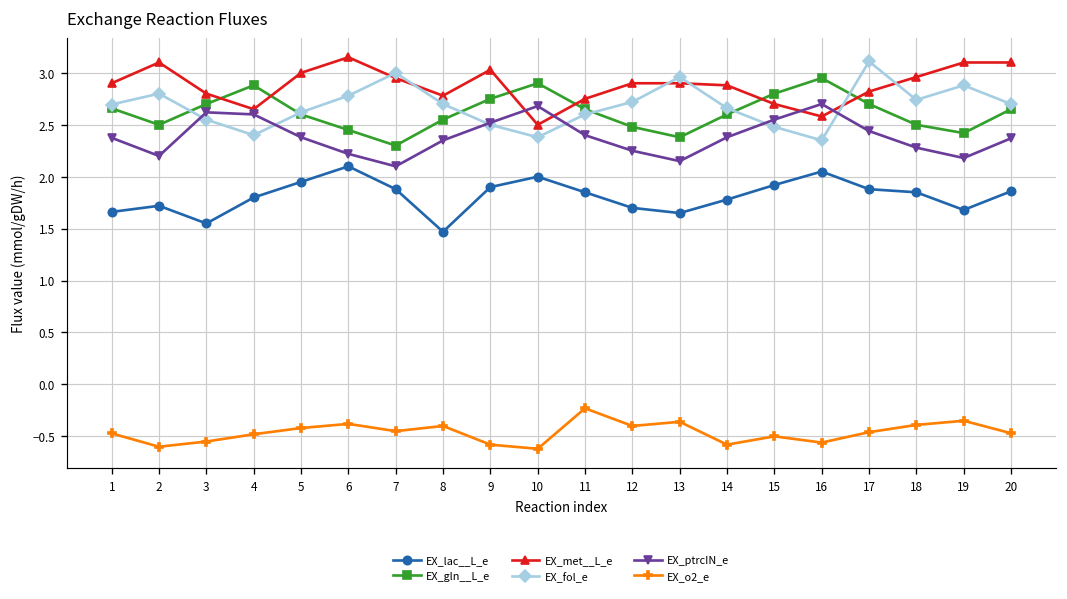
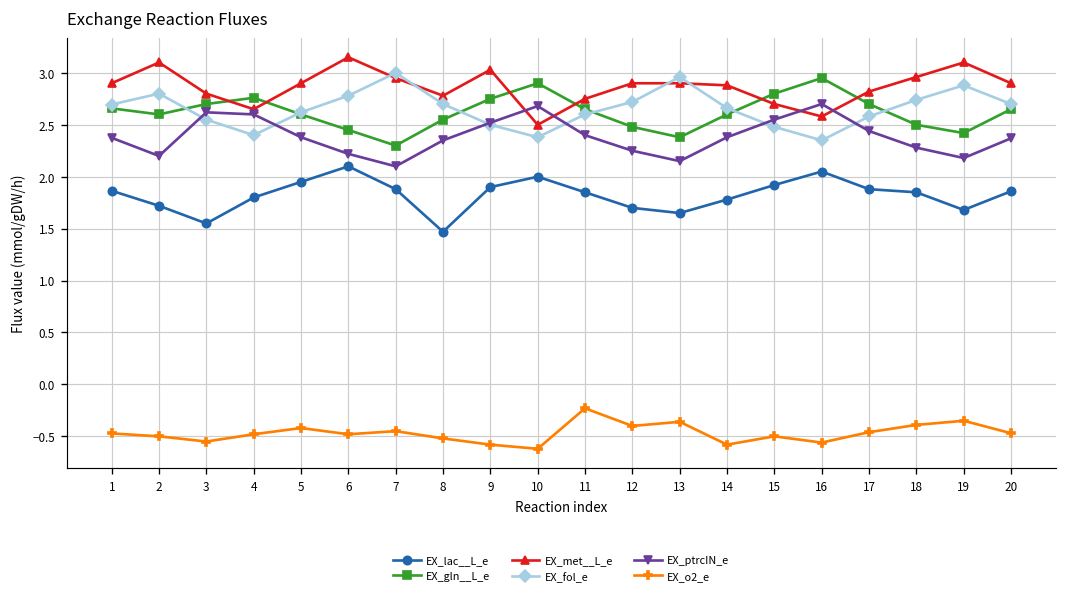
  {
    "EX_lac__L_e": {
-     "1": 1.7,
+     "1": 1.9,
      "2": 1.7,
      "3": 1.6,
      "4": 1.8,
      "5": 2.0,
      "6": 2.1,
      "7": 1.9,
      "8": 1.5,
      "9": 1.9,
      "10": 2.0,
      "11": 1.9,
      "12": 1.7,
      "13": 1.7,
      "14": 1.8,
      "15": 1.9,
      "16": 2.1,
      "17": 1.9,
      "18": 1.9,
      "19": 1.7,
      "20": 1.9
    },
    "EX_gln__L_e": {
      "1": 2.7,
-     "2": 2.5,
+     "2": 2.6,
      "3": 2.7,
-     "4": 2.9,
+     "4": 2.8,
      "6": 2.5,
      "7": 2.3,
      "8": 2.6,
      "9": 2.8,
      "10": 2.9,
      "11": 2.7,
      "12": 2.5,
      "13": 2.4,
      "14": 2.6,
      "15": 2.8,
      "16": 3.0,
      "17": 2.7,
      "18": 2.5,
      "19": 2.4,
      "20": 2.7
    },
    "EX_met__L_e": {
      "1": 2.9,
      "2": 3.1,
      "3": 2.8,
      "4": 2.7,
-     "5": 3.0,
+     "5": 2.9,
      "6": 3.2,
      "7": 3.0,
      "8": 2.8,
      "9": 3.0,
      "10": 2.5,
      "11": 2.8,
      "12": 2.9,
      "13": 2.9,
      "14": 2.9,
      "15": 2.7,
      "16": 2.6,
      "17": 2.8,
      "18": 3.0,
      "19": 3.1,
-     "20": 3.1
+     "20": 2.9
    },
    "EX_fol_e": {
      "1": 2.7,
      "2": 2.8,
      "3": 2.6,
      "4": 2.4,
      "6": 2.8,
      "7": 3.0,
      "8": 2.7,
      "10": 2.4,
      "11": 2.6,
      "12": 2.7,
      "13": 3.0,
      "14": 2.7,
      "15": 2.5,
      "16": 2.4,
-     "17": 3.1,
+     "17": 2.6,
      "18": 2.7,
      "19": 2.9,
      "20": 2.7
    },
    "EX_ptrcIN_e": {
      "1": 2.4,
      "2": 2.2,
      "3": 2.6,
      "4": 2.6,
      "5": 2.4,
      "6": 2.2,
      "7": 2.1,
      "8": 2.4,
      "10": 2.7,
      "11": 2.4,
      "12": 2.3,
      "13": 2.2,
      "14": 2.4,
      "15": 2.6,
      "16": 2.7,
      "17": 2.4,
      "18": 2.3,
      "19": 2.2,
      "20": 2.4
    },
    "EX_o2_e": {
      "1": -0.5,
-     "2": -0.6,
+     "2": -0.5,
      "3": -0.6,
      "4": -0.5,
      "5": -0.4,
-     "6": -0.4,
+     "6": -0.5,
      "7": -0.5,
-     "8": -0.4,
+     "8": -0.5,
      "9": -0.6,
      "10": -0.6,
      "11": -0.2,
      "12": -0.4,
      "13": -0.4,
      "14": -0.6,
      "15": -0.5,
      "16": -0.6,
      "17": -0.5,
      "18": -0.4,
      "19": -0.4,
      "20": -0.5
    }
  }
